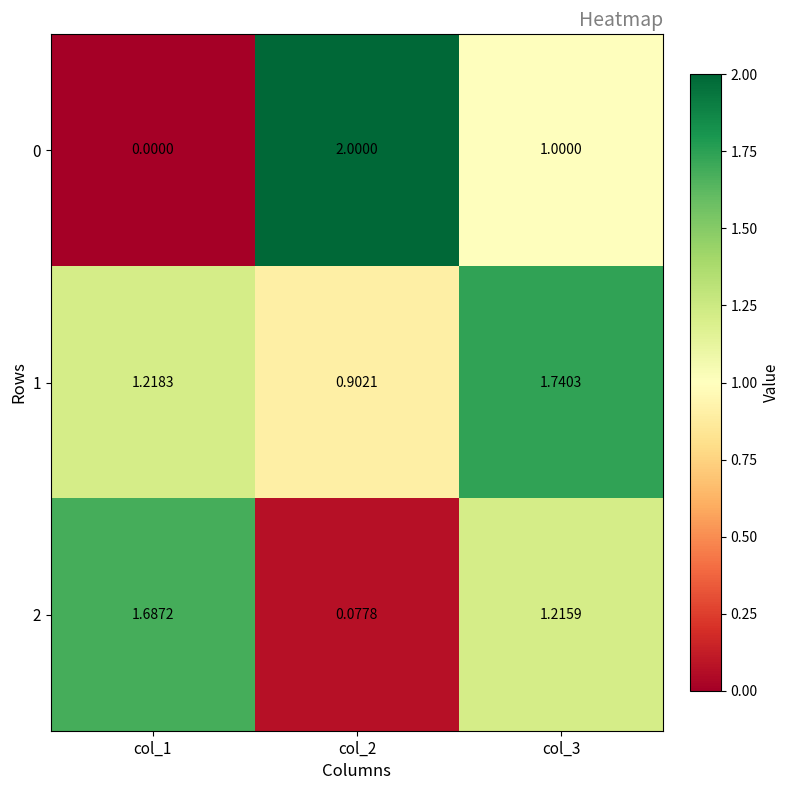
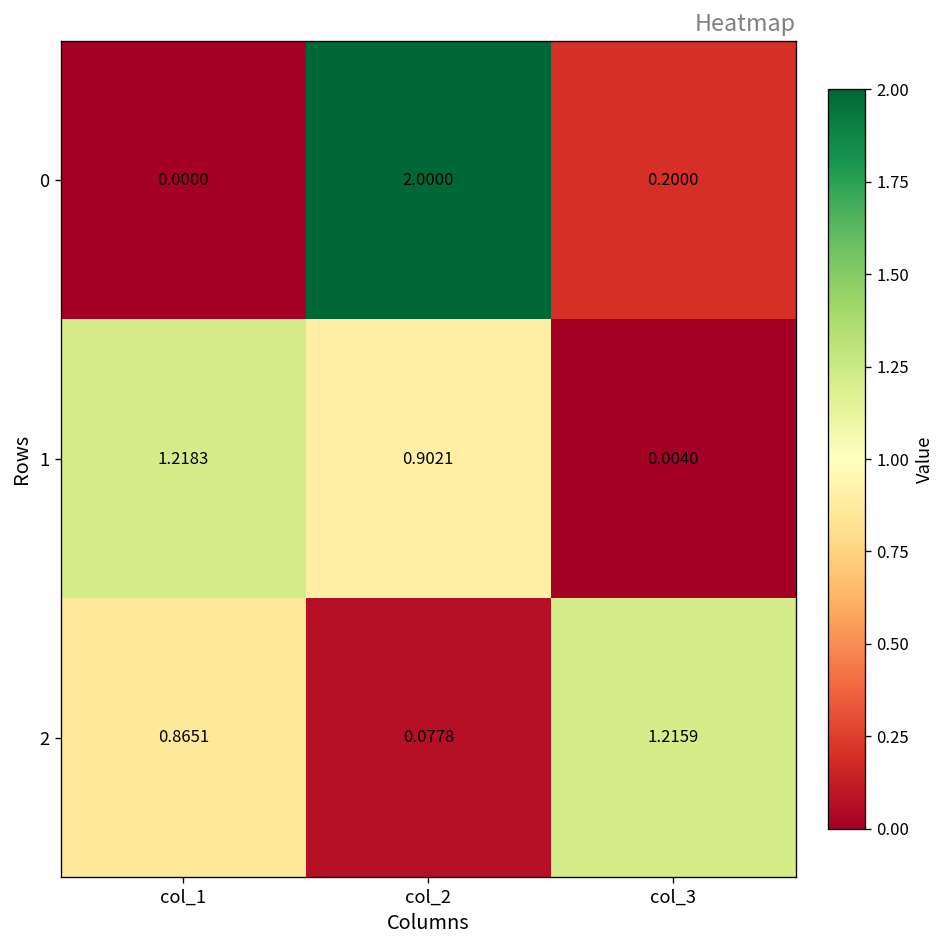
  {
    "0": {
      "col_1": 0.0000,
      "col_2": 2.0000,
-     "col_3": 1.0000
+     "col_3": 0.2000
    },
    "1": {
      "col_1": 1.2183,
      "col_2": 0.9021,
-     "col_3": 1.7403
+     "col_3": 0.0040
    },
    "2": {
-     "col_1": 1.6872,
+     "col_1": 0.8651,
      "col_2": 0.0778,
      "col_3": 1.2159
    }
  }
